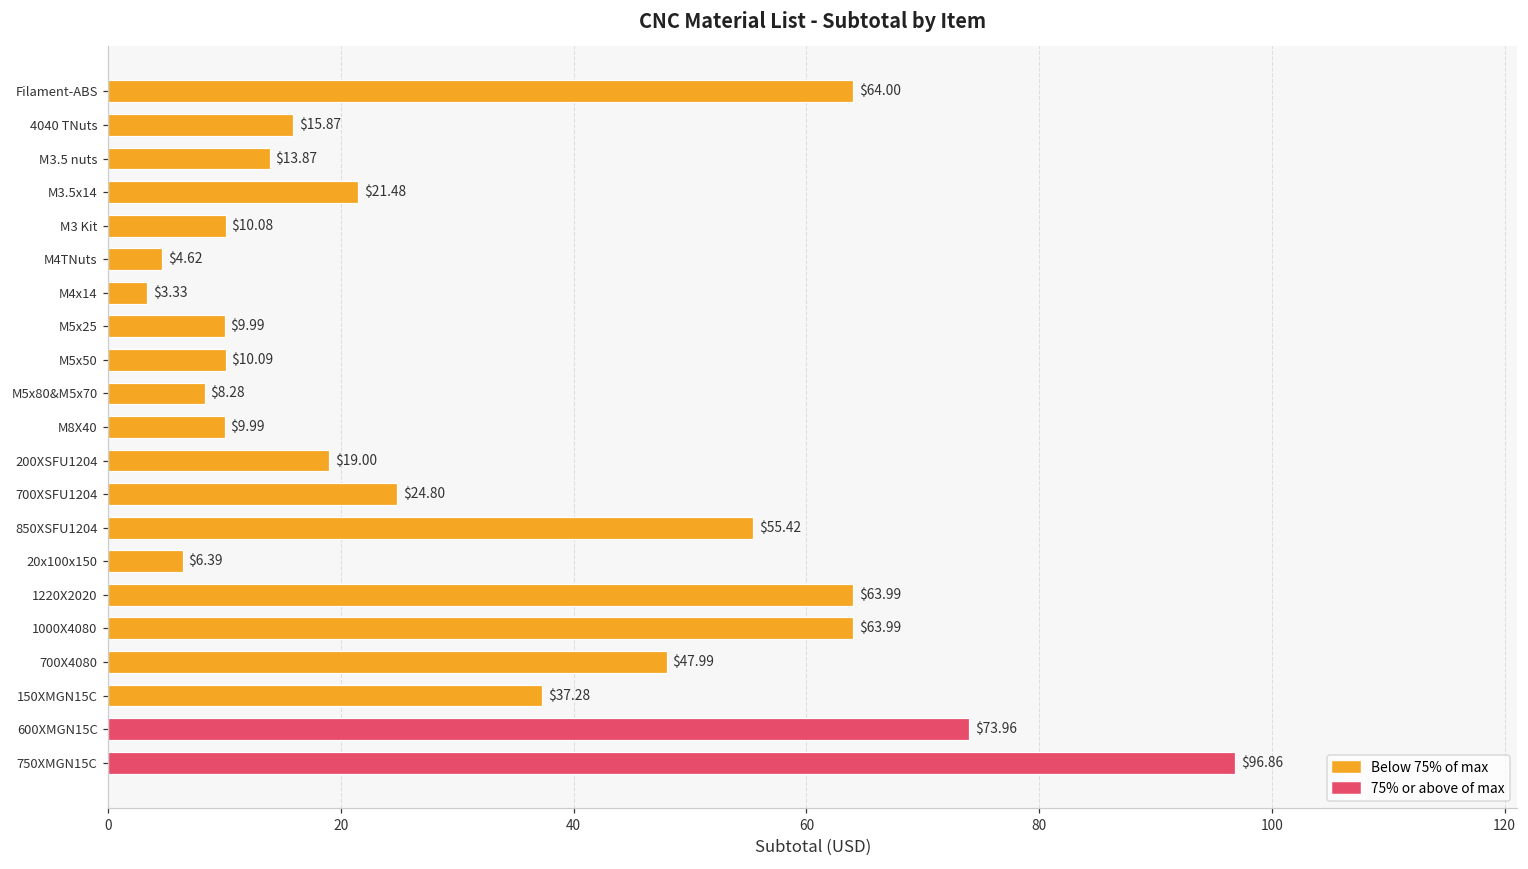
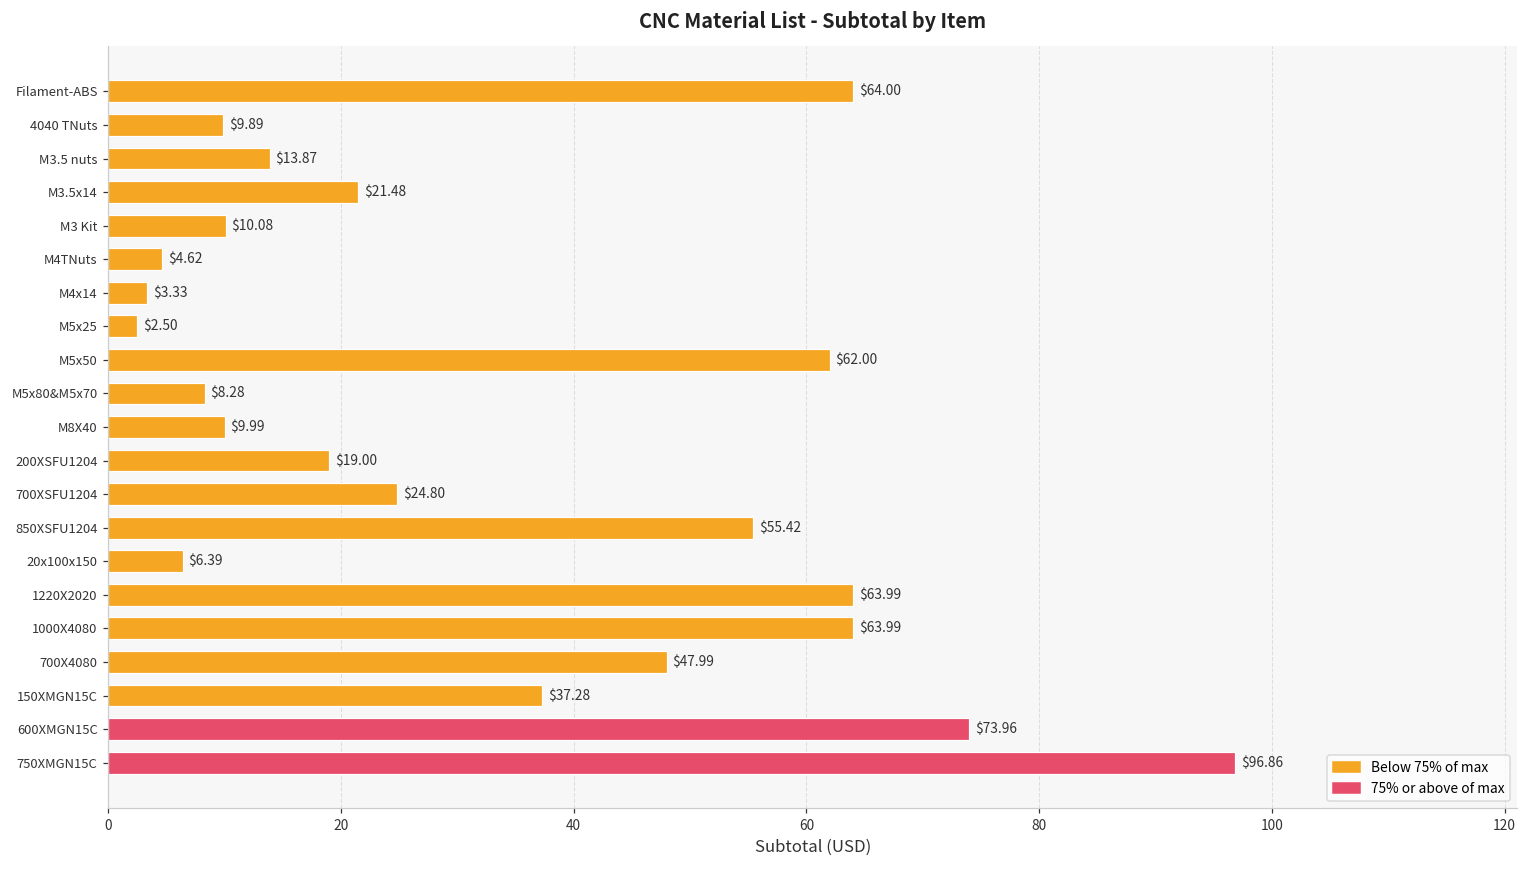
  {
    "Filament-ABS": "$64.00",
-   "4040 TNuts": "$15.87",
+   "4040 TNuts": "$9.89",
    "M3.5 nuts": "$13.87",
    "M3.5x14": "$21.48",
    "M3 Kit": "$10.08",
    "M4TNuts": "$4.62",
    "M4x14": "$3.33",
-   "M5x25": "$9.99",
-   "M5x50": "$10.09",
+   "M5x25": "$2.50",
+   "M5x50": "$62.00",
    "M5x80&M5x70": "$8.28",
    "M8X40": "$9.99",
    "200XSFU1204": "$19.00",
    "700XSFU1204": "$24.80",
    "850XSFU1204": "$55.42",
    "20x100x150": "$6.39",
    "1220X2020": "$63.99",
    "1000X4080": "$63.99",
    "700X4080": "$47.99",
    "150XMGN15C": "$37.28",
    "600XMGN15C": "$73.96",
    "750XMGN15C": "$96.86"
  }
